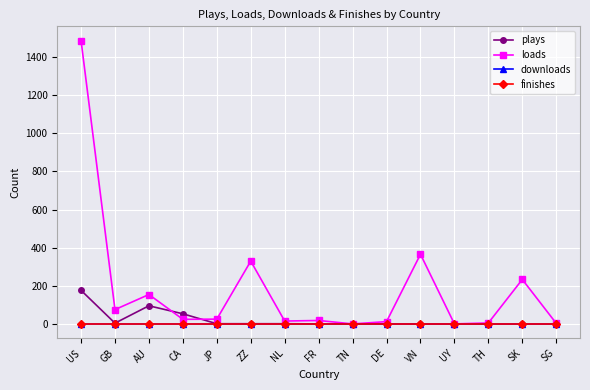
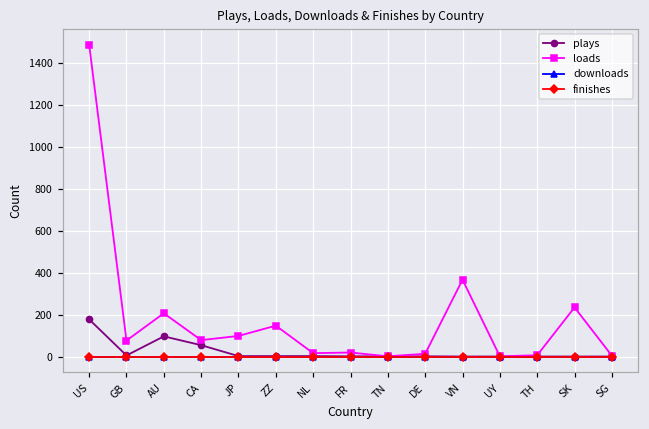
  {
    "plays": {
      "US": 180,
      "AU": 100,
      "CA": 50
    },
    "loads": {
      "US": 1490,
      "GB": 80,
-     "AU": 160,
-     "CA": 30,
-     "JP": 30,
-     "ZZ": 330,
+     "AU": 210,
+     "CA": 80,
+     "JP": 100,
+     "ZZ": 150,
      "NL": 20,
      "FR": 20,
      "VN": 370,
      "SK": 230
    },
    "finishes": {
      "US": 0,
      "AU": 0,
      "CA": 0
    }
  }
